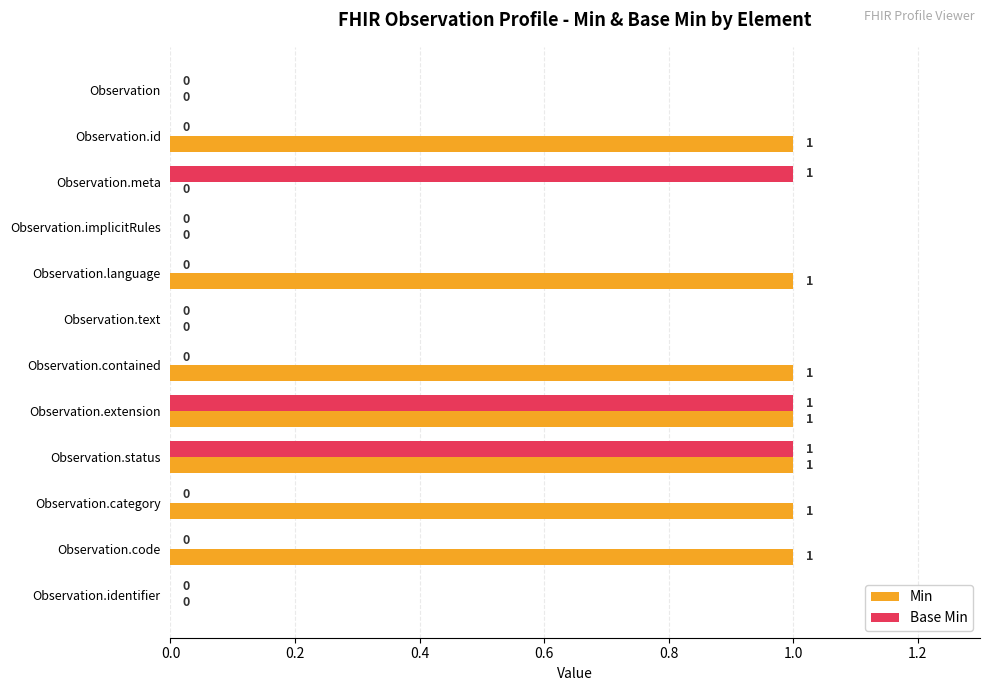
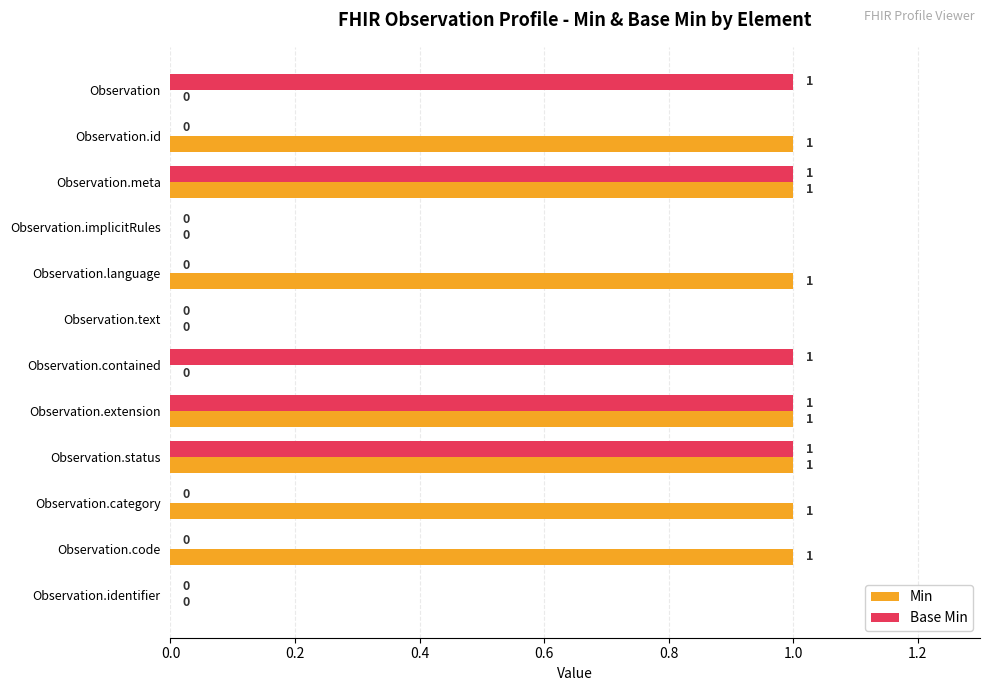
  {
    "Min": {
      "Observation": 0,
      "Observation.id": 1,
-     "Observation.meta": 0,
+     "Observation.meta": 1,
      "Observation.implicitRules": 0,
      "Observation.language": 1,
      "Observation.text": 0,
-     "Observation.contained": 1,
+     "Observation.contained": 0,
      "Observation.extension": 1,
      "Observation.status": 1,
      "Observation.category": 1,
      "Observation.code": 1,
      "Observation.identifier": 0
    },
    "Base Min": {
-     "Observation": 0,
+     "Observation": 1,
      "Observation.id": 0,
      "Observation.meta": 1,
      "Observation.implicitRules": 0,
      "Observation.language": 0,
      "Observation.text": 0,
-     "Observation.contained": 0,
+     "Observation.contained": 1,
      "Observation.extension": 1,
      "Observation.status": 1,
      "Observation.category": 0,
      "Observation.code": 0,
      "Observation.identifier": 0
    }
  }
